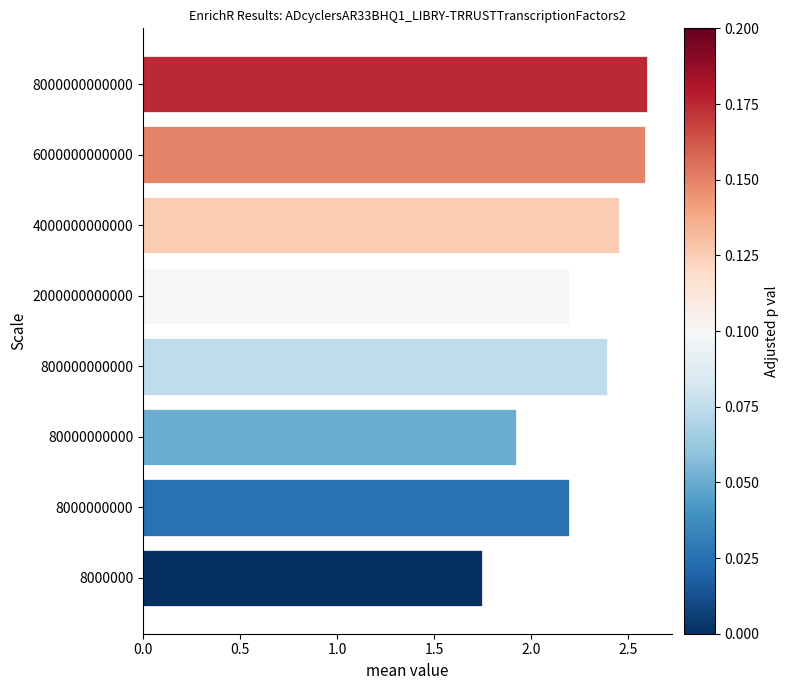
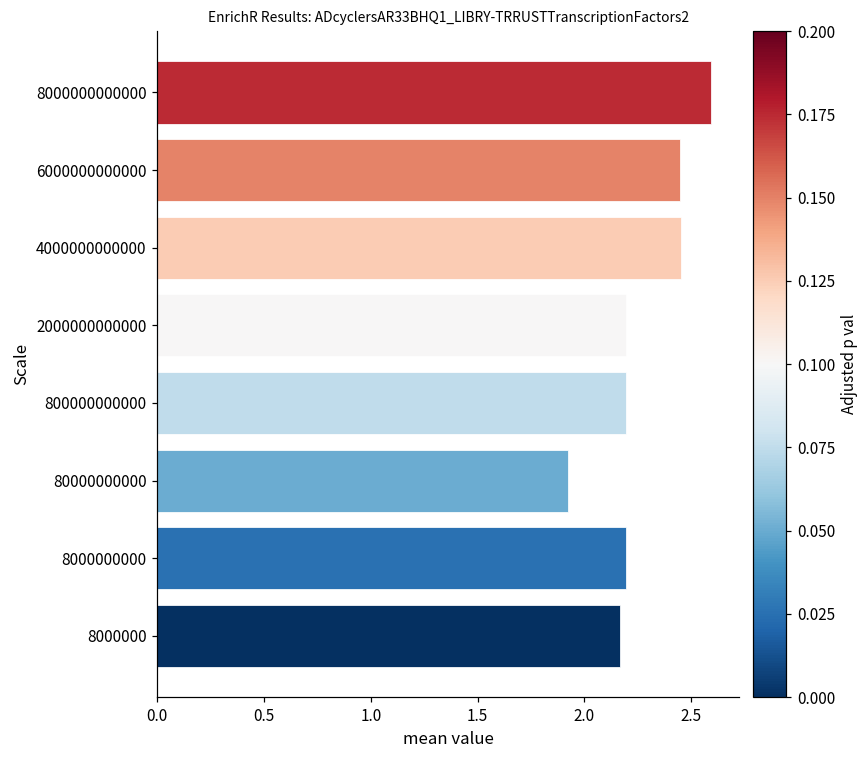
  {
    "8000000000000": 2.59,
-   "6000000000000": 2.59,
+   "6000000000000": 2.45,
    "4000000000000": 2.45,
    "2000000000000": 2.20,
-   "800000000000": 2.39,
+   "800000000000": 2.20,
    "80000000000": 1.92,
    "8000000000": 2.20,
-   "8000000": 1.74
+   "8000000": 2.17
  }
